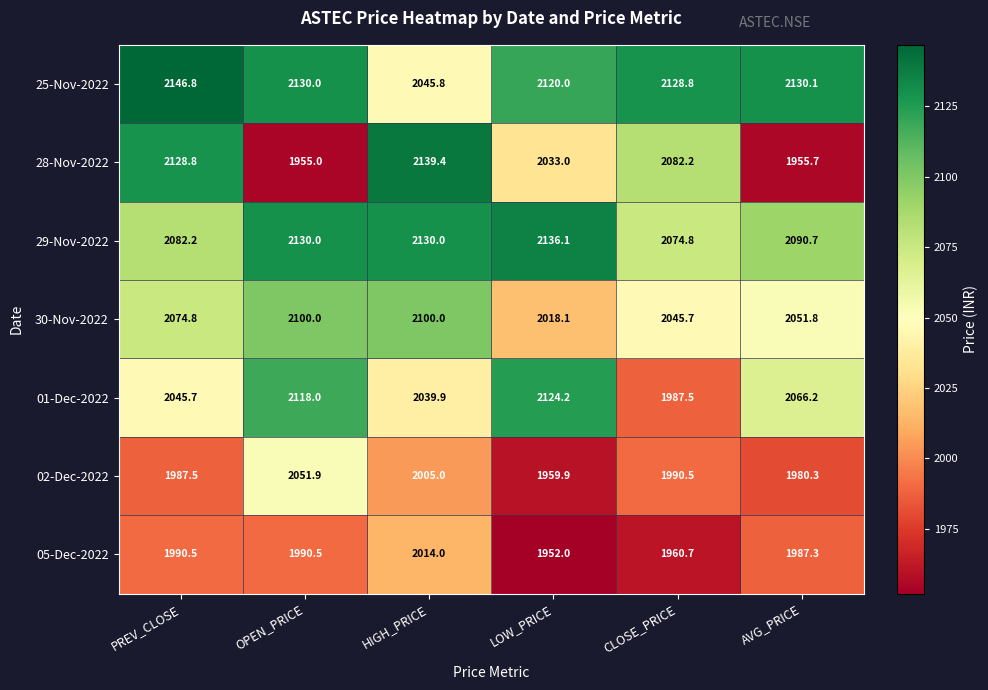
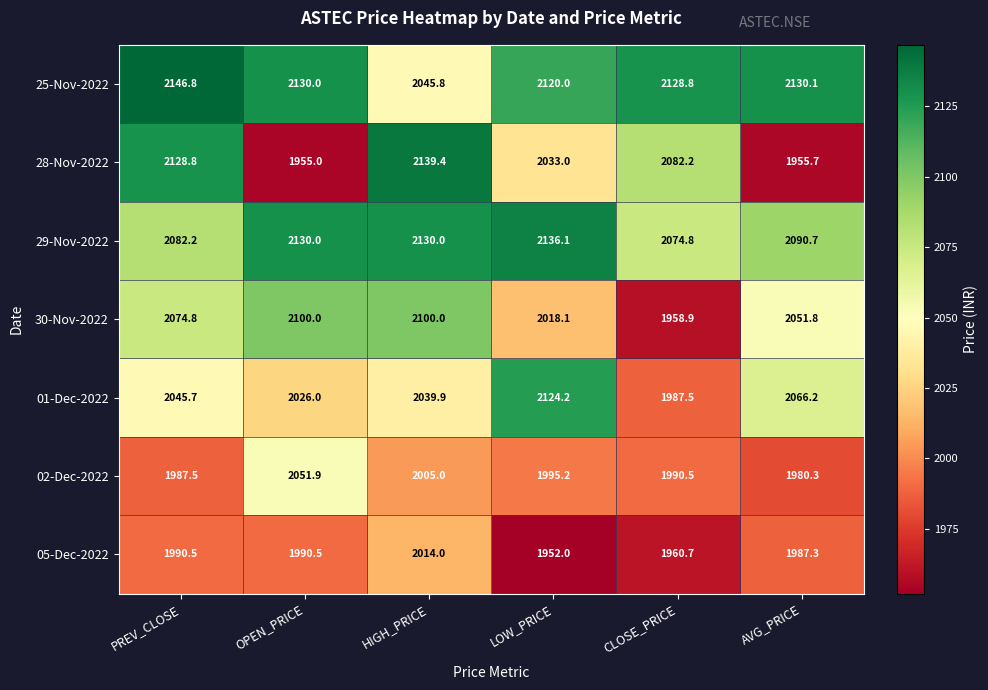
  {
    "25-Nov-2022": {
      "PREV_CLOSE": 2146.8,
      "OPEN_PRICE": 2130.0,
      "HIGH_PRICE": 2045.8,
      "LOW_PRICE": 2120.0,
      "CLOSE_PRICE": 2128.8,
      "AVG_PRICE": 2130.1
    },
    "28-Nov-2022": {
      "PREV_CLOSE": 2128.8,
      "OPEN_PRICE": 1955.0,
      "HIGH_PRICE": 2139.4,
      "LOW_PRICE": 2033.0,
      "CLOSE_PRICE": 2082.2,
      "AVG_PRICE": 1955.7
    },
    "29-Nov-2022": {
      "PREV_CLOSE": 2082.2,
      "OPEN_PRICE": 2130.0,
      "HIGH_PRICE": 2130.0,
      "LOW_PRICE": 2136.1,
      "CLOSE_PRICE": 2074.8,
      "AVG_PRICE": 2090.7
    },
    "30-Nov-2022": {
      "PREV_CLOSE": 2074.8,
      "OPEN_PRICE": 2100.0,
      "HIGH_PRICE": 2100.0,
      "LOW_PRICE": 2018.1,
-     "CLOSE_PRICE": 2045.7,
+     "CLOSE_PRICE": 1958.9,
      "AVG_PRICE": 2051.8
    },
    "01-Dec-2022": {
      "PREV_CLOSE": 2045.7,
-     "OPEN_PRICE": 2118.0,
+     "OPEN_PRICE": 2026.0,
      "HIGH_PRICE": 2039.9,
      "LOW_PRICE": 2124.2,
      "CLOSE_PRICE": 1987.5,
      "AVG_PRICE": 2066.2
    },
    "02-Dec-2022": {
      "PREV_CLOSE": 1987.5,
      "OPEN_PRICE": 2051.9,
      "HIGH_PRICE": 2005.0,
-     "LOW_PRICE": 1959.9,
+     "LOW_PRICE": 1995.2,
      "CLOSE_PRICE": 1990.5,
      "AVG_PRICE": 1980.3
    },
    "05-Dec-2022": {
      "PREV_CLOSE": 1990.5,
      "OPEN_PRICE": 1990.5,
      "HIGH_PRICE": 2014.0,
      "LOW_PRICE": 1952.0,
      "CLOSE_PRICE": 1960.7,
      "AVG_PRICE": 1987.3
    }
  }
